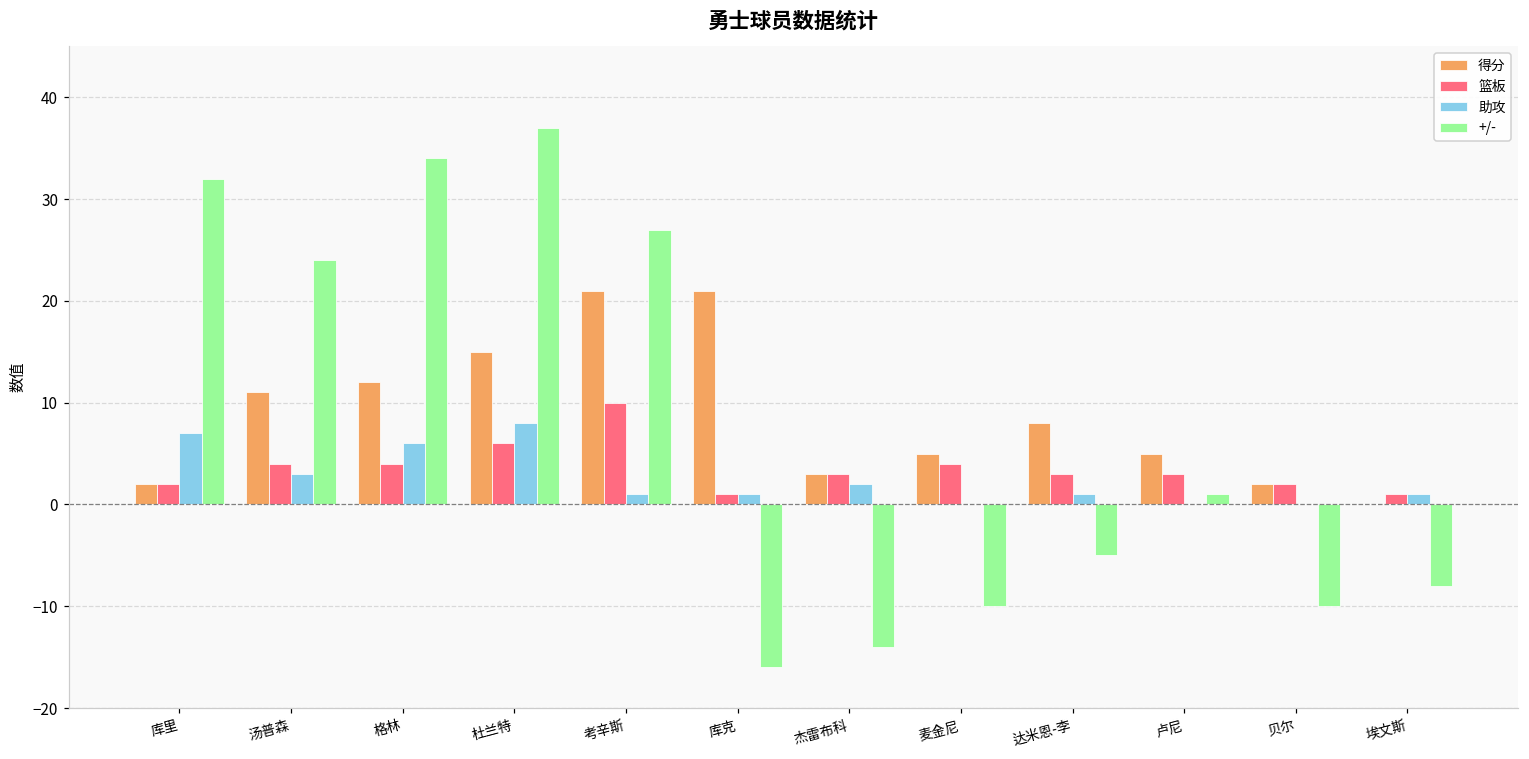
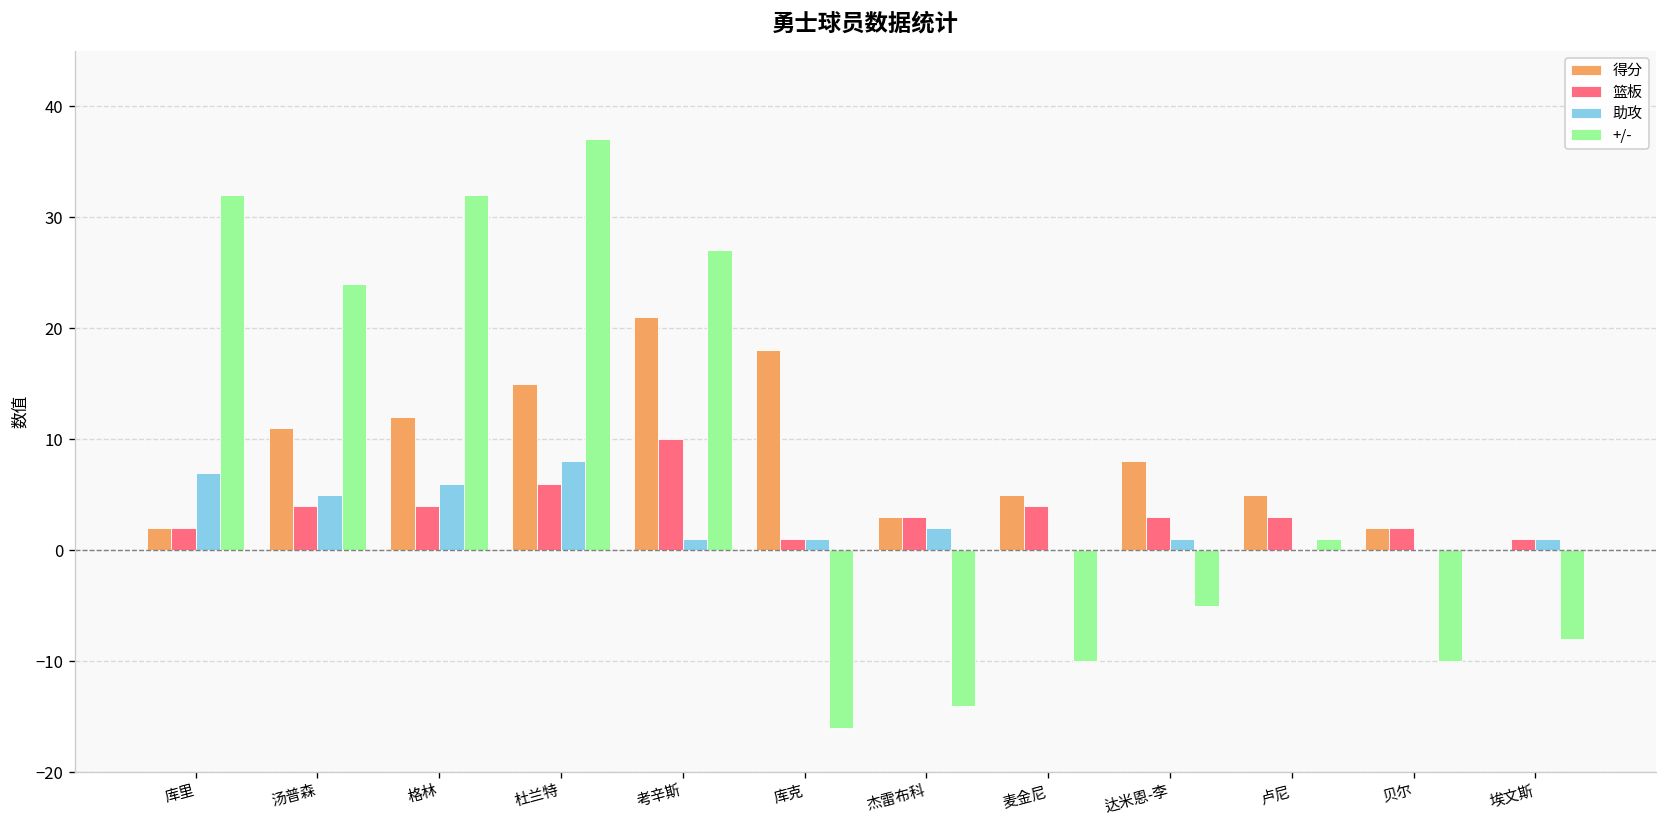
  {
    "得分": {
      "库里": 2,
      "汤普森": 11,
      "格林": 12,
      "杜兰特": 15,
      "考辛斯": 21,
-     "库克": 21,
+     "库克": 18,
      "杰雷布科": 3,
      "麦金尼": 5,
      "达米恩-李": 8,
      "卢尼": 5,
      "贝尔": 2,
      "埃文斯": 0
    },
    "篮板": {
      "库里": 2,
      "汤普森": 4,
      "格林": 4,
      "杜兰特": 6,
      "考辛斯": 10,
      "库克": 1,
      "杰雷布科": 3,
      "麦金尼": 4,
      "达米恩-李": 3,
      "卢尼": 3,
      "贝尔": 2,
      "埃文斯": 1
    },
    "助攻": {
      "库里": 7,
-     "汤普森": 3,
+     "汤普森": 5,
      "格林": 6,
      "杜兰特": 8,
      "考辛斯": 1,
      "库克": 1,
      "杰雷布科": 2,
      "麦金尼": 0,
      "达米恩-李": 1,
      "卢尼": 0,
      "贝尔": 0,
      "埃文斯": 1
    },
    "+/-": {
      "库里": 32,
      "汤普森": 24,
-     "格林": 34,
+     "格林": 32,
      "杜兰特": 37,
      "考辛斯": 27,
      "库克": -16,
      "杰雷布科": -14,
      "麦金尼": -10,
      "达米恩-李": -5,
      "卢尼": 1,
      "贝尔": -10,
      "埃文斯": -8
    }
  }
